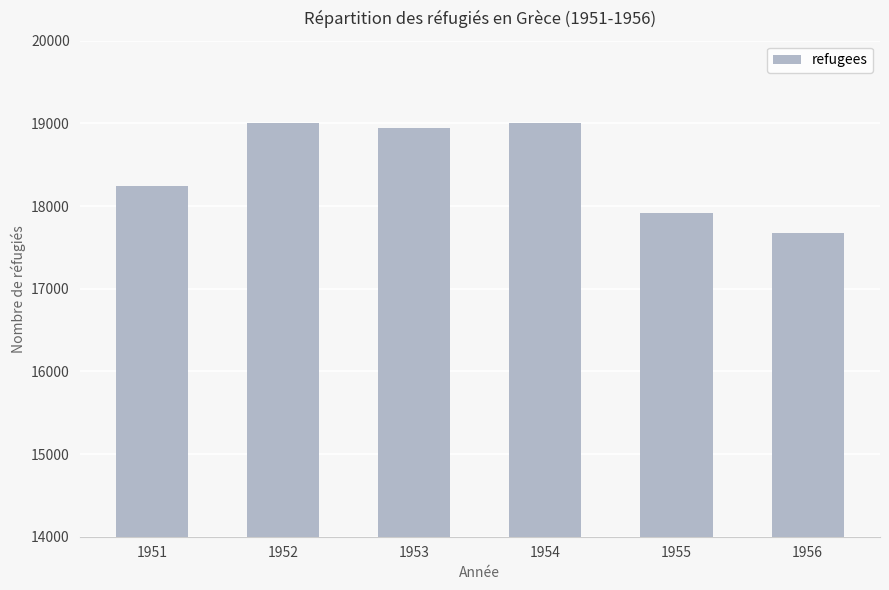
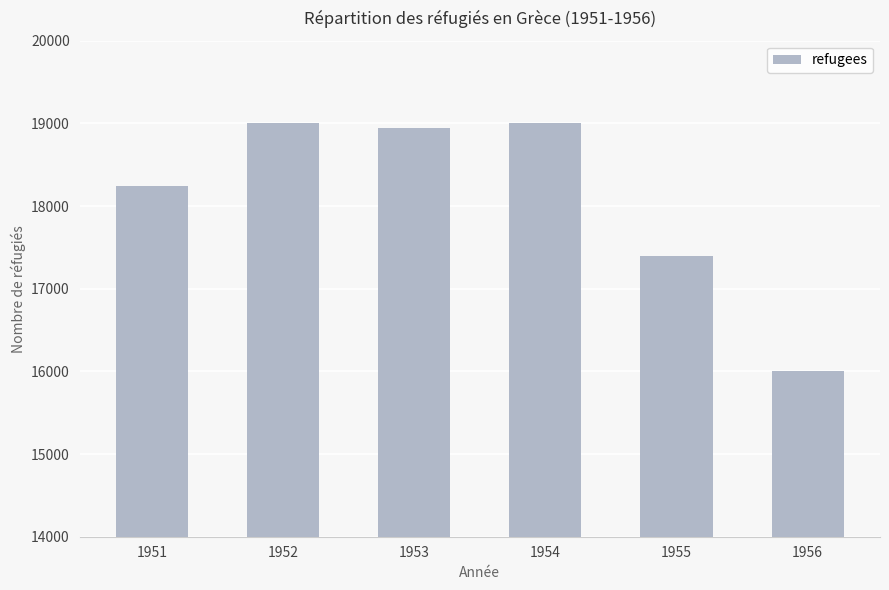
  {
    "1951": 18200,
    "1952": 19000,
    "1953": 18900,
    "1954": 19000,
-   "1955": 17900,
-   "1956": 17700
+   "1955": 17400,
+   "1956": 16000
  }
